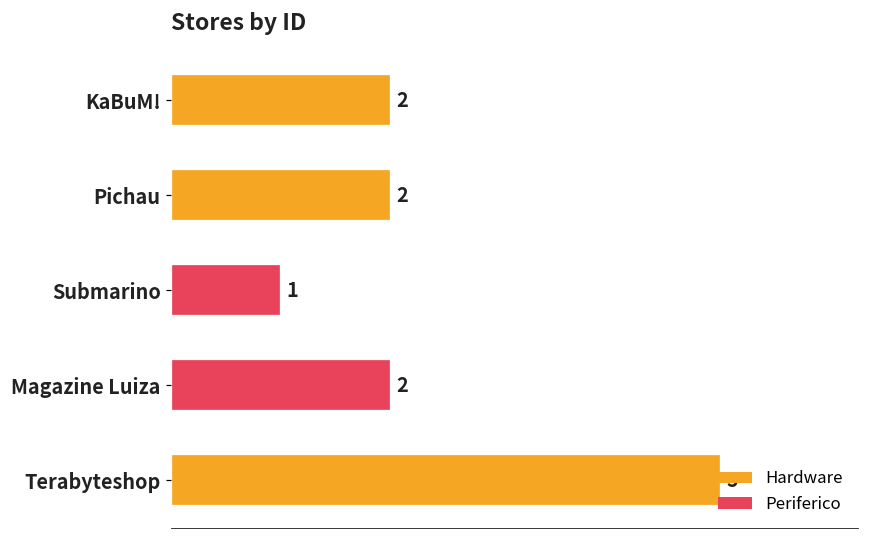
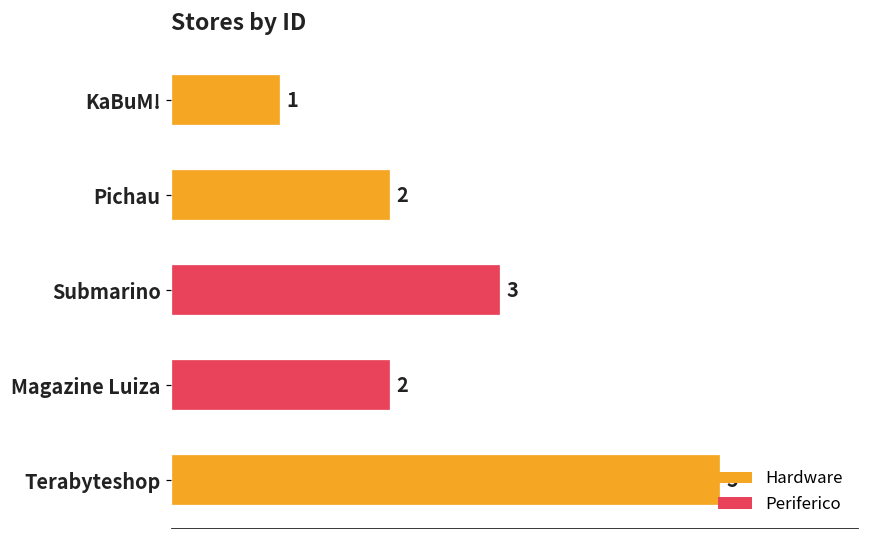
  {
-   "KaBuM!": 2,
+   "KaBuM!": 1,
    "Pichau": 2,
-   "Submarino": 1,
+   "Submarino": 3,
    "Magazine Luiza": 2,
    "Terabyteshop": 5
  }
